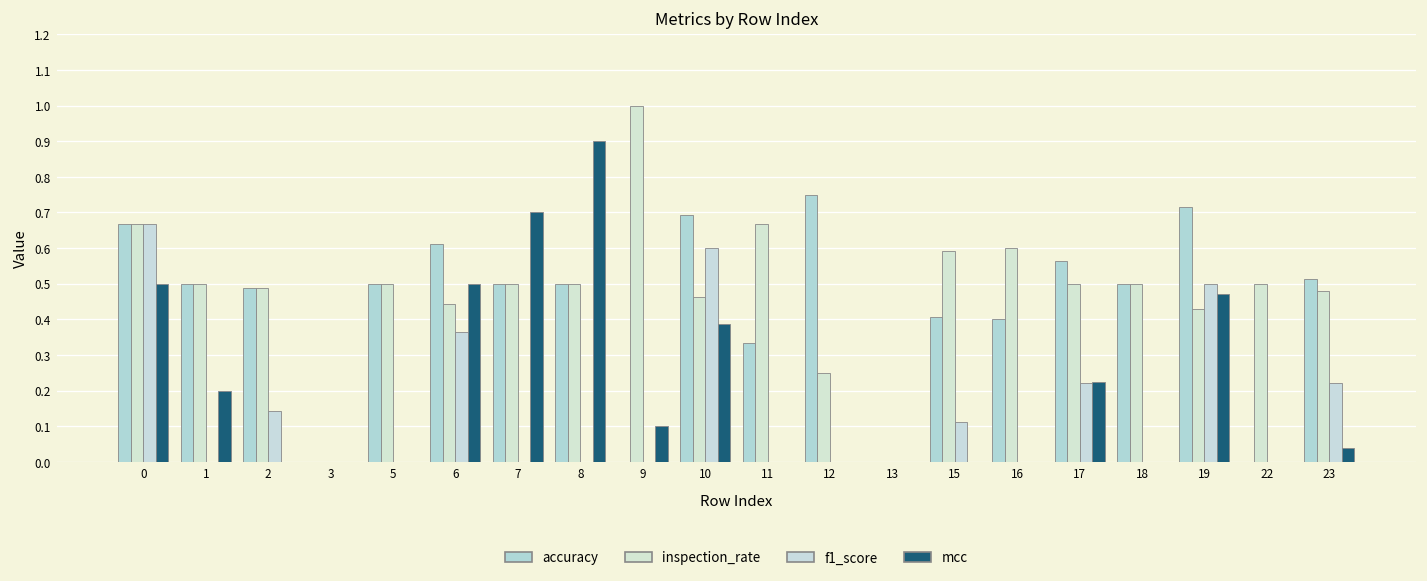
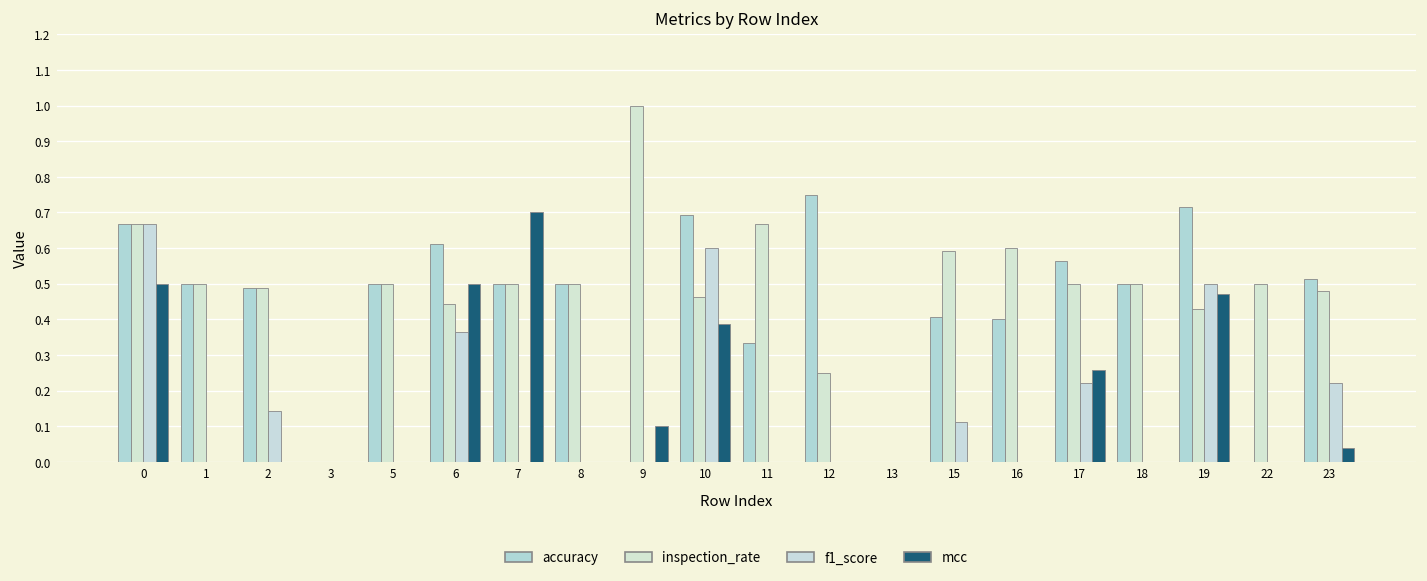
  {
    "mcc": {
      "0": 0.50,
-     "1": 0.2,
+     "1": 0.0,
      "3": 0.00,
      "5": 0.00,
      "6": 0.50,
      "7": 0.70,
-     "8": 0.9,
+     "8": 0.0,
      "9": 0.10,
      "10": 0.39,
      "11": 0.00,
      "12": 0.00,
      "13": 0.00,
      "16": 0.00,
-     "17": 0.22,
+     "17": 0.26,
      "18": 0.00,
      "19": 0.47,
      "23": 0.04
    }
  }
